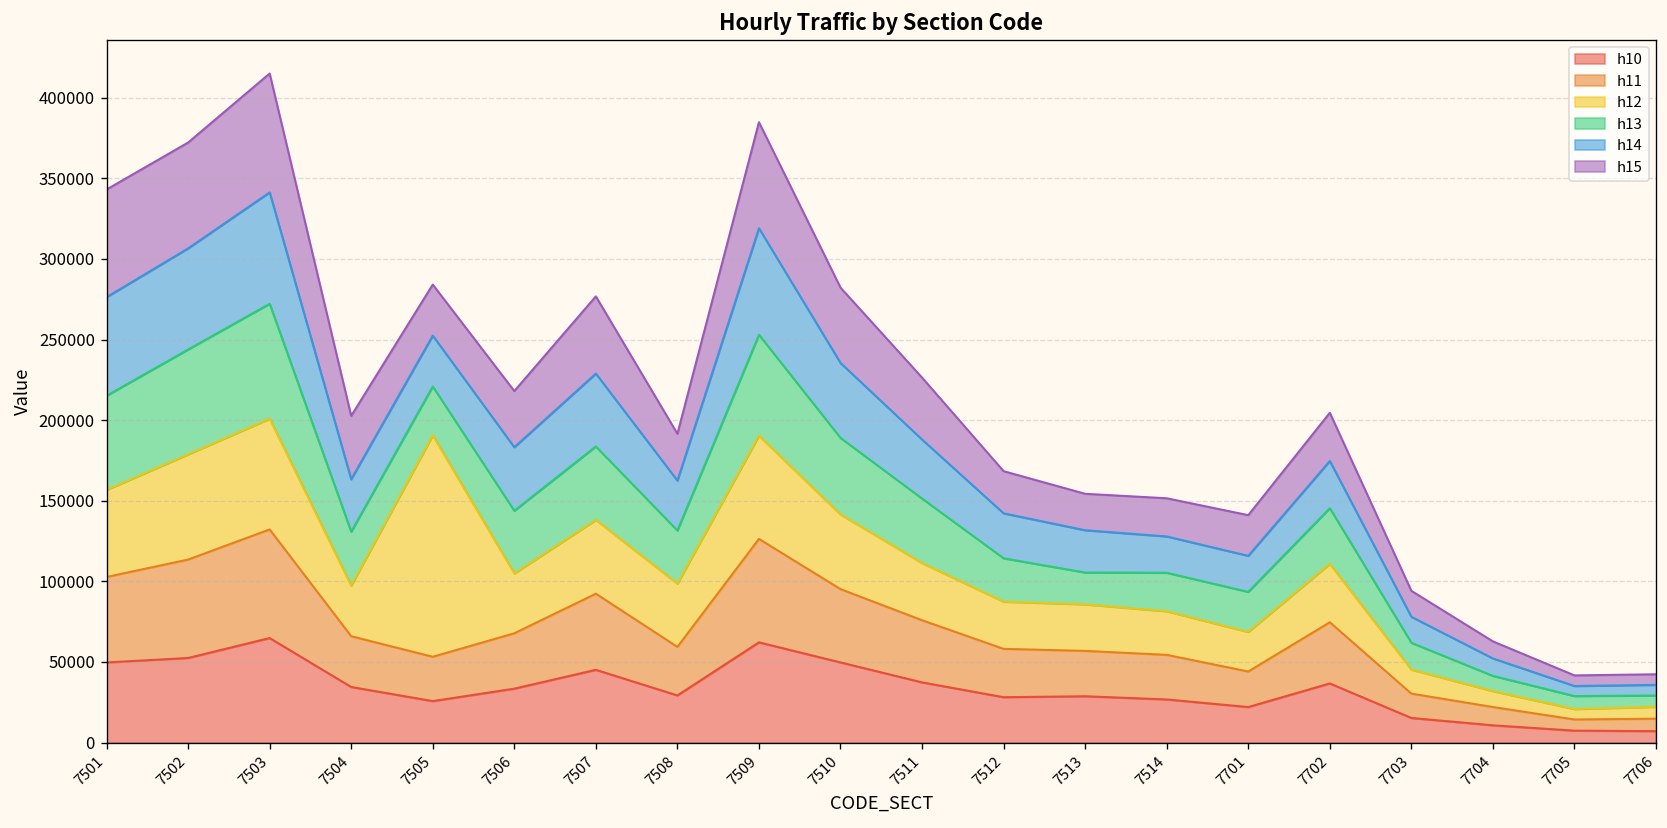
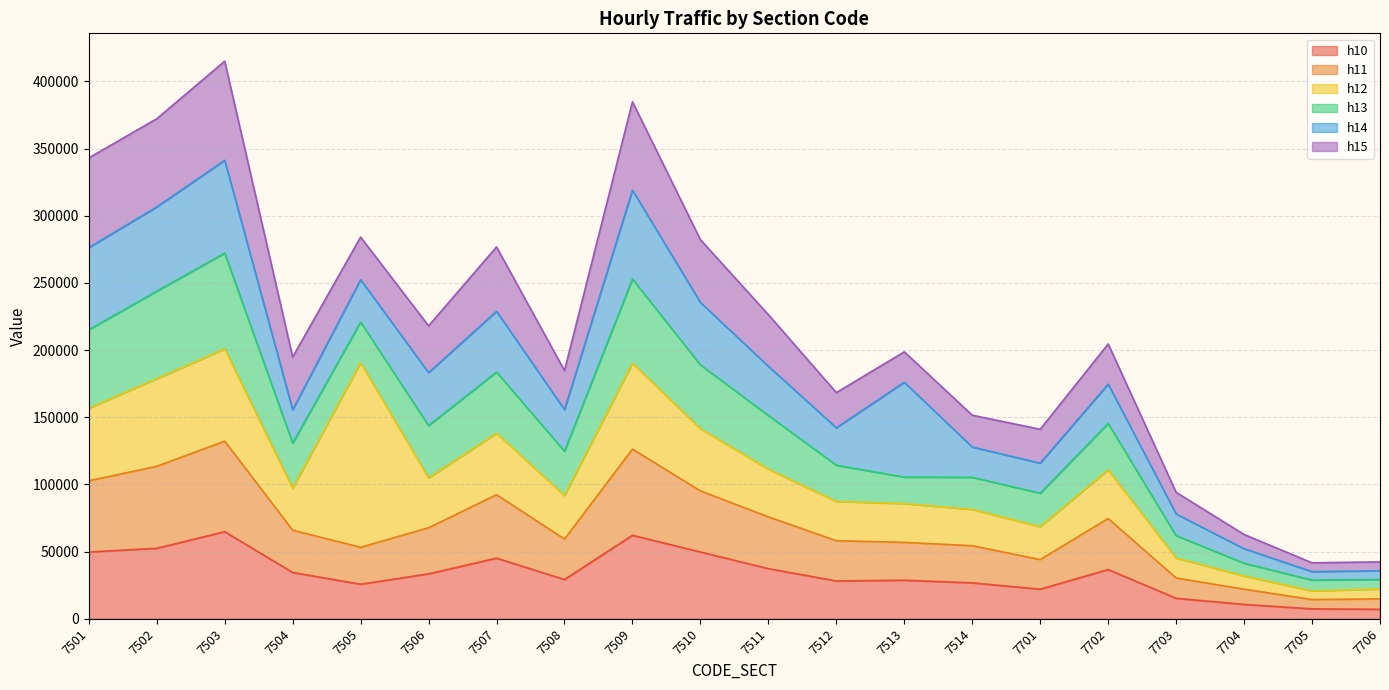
  {
    "h12": {
      "7501": 54000,
      "7502": 65000,
      "7503": 69000,
      "7504": 31000,
      "7505": 137000,
      "7506": 37000,
      "7507": 46000,
-     "7508": 39000,
+     "7508": 32000,
      "7509": 64000,
      "7510": 46000,
      "7511": 35000,
      "7512": 29000,
      "7513": 29000,
      "7514": 27000,
      "7701": 25000,
      "7702": 36000,
      "7703": 15000,
      "7704": 10000,
      "7705": 6000,
      "7706": 7000
    },
    "h13": {
      "7501": 58000,
      "7502": 65000,
      "7503": 71000,
      "7504": 33000,
      "7505": 30000,
      "7506": 39000,
      "7507": 46000,
      "7508": 33000,
      "7509": 63000,
      "7510": 47000,
      "7511": 40000,
      "7512": 27000,
      "7513": 20000,
      "7514": 24000,
      "7701": 25000,
      "7702": 35000,
      "7703": 17000,
      "7704": 9000,
      "7705": 8000,
      "7706": 7000
    },
    "h14": {
      "7501": 61000,
      "7502": 63000,
      "7503": 69000,
-     "7504": 33000,
+     "7504": 25000,
      "7505": 32000,
      "7506": 39000,
      "7507": 45000,
      "7508": 31000,
      "7509": 66000,
      "7510": 46000,
      "7511": 37000,
      "7512": 28000,
-     "7513": 26000,
+     "7513": 71000,
      "7514": 23000,
      "7701": 22000,
      "7702": 29000,
      "7703": 16000,
      "7704": 11000,
      "7705": 6000,
      "7706": 7000
    },
    "h15": {
      "7501": 67000,
      "7502": 66000,
      "7503": 74000,
      "7504": 39000,
      "7505": 32000,
      "7506": 35000,
      "7507": 48000,
      "7508": 29000,
      "7509": 66000,
      "7510": 47000,
      "7511": 38000,
      "7512": 26000,
      "7513": 23000,
      "7514": 24000,
      "7701": 25000,
      "7702": 30000,
      "7703": 16000,
      "7704": 11000,
      "7705": 7000,
      "7706": 7000
    }
  }
